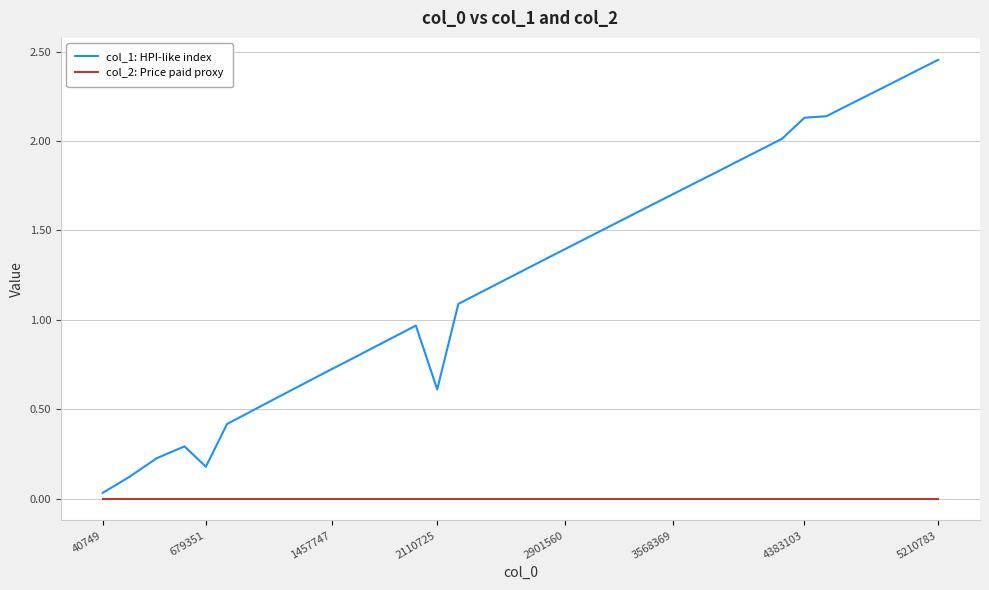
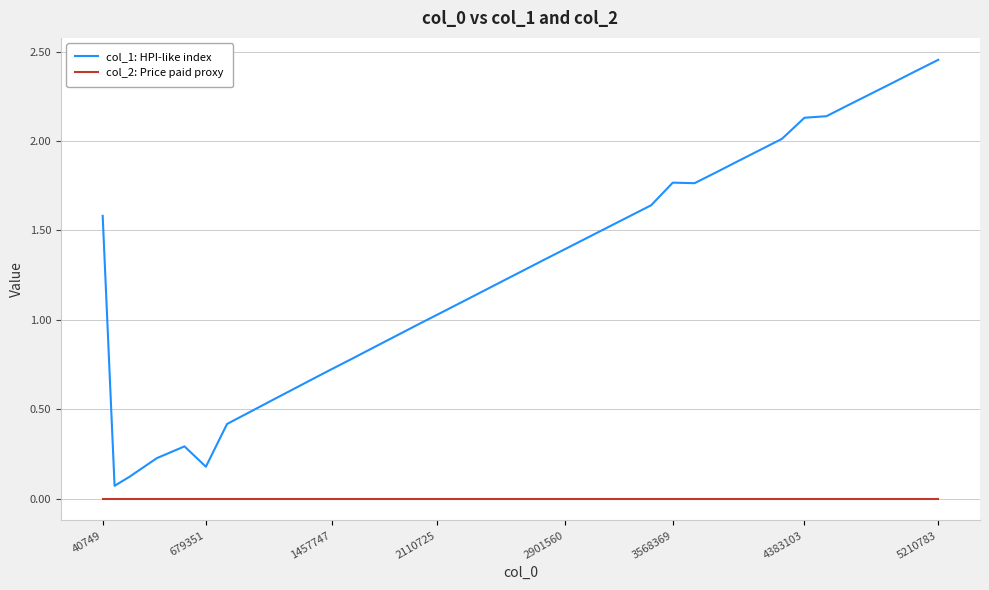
  {
    "col_1: HPI-like index": {
-     "40749": 0.03,
+     "40749": 1.58,
      "679351": 0.18,
      "1457747": 0.72,
-     "2110725": 0.61,
+     "2110725": 1.03,
      "2901560": 1.40,
-     "3568369": 1.70,
+     "3568369": 1.77,
      "4383103": 2.13,
      "5210783": 2.45
    },
    "col_2: Price paid proxy": {
      "40749": 0.00,
      "679351": 0.00,
      "1457747": 0.00,
      "2110725": 0.00,
      "2901560": 0.00,
      "3568369": 0.00,
      "4383103": 0.00,
      "5210783": 0.00
    }
  }
